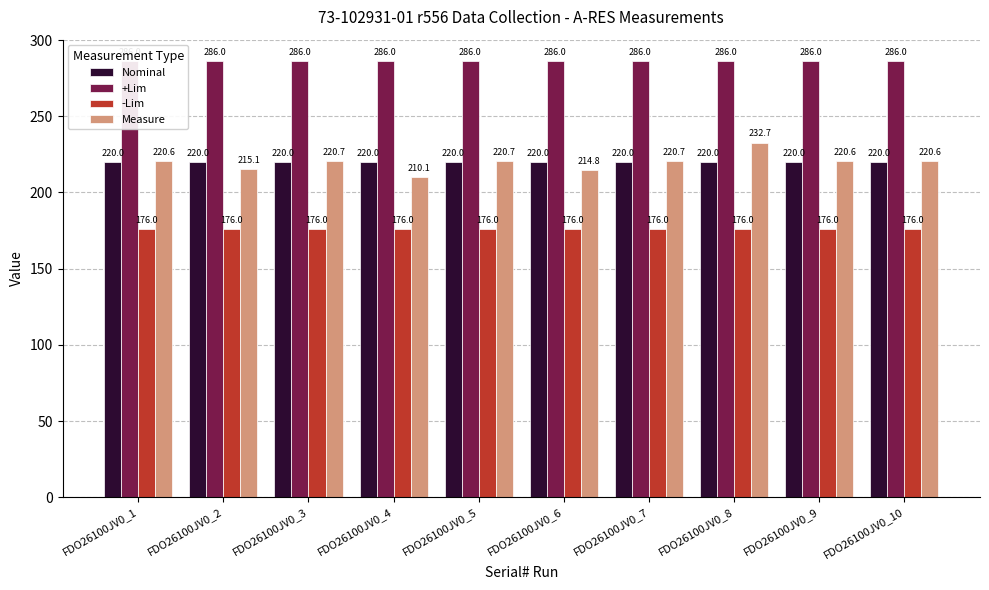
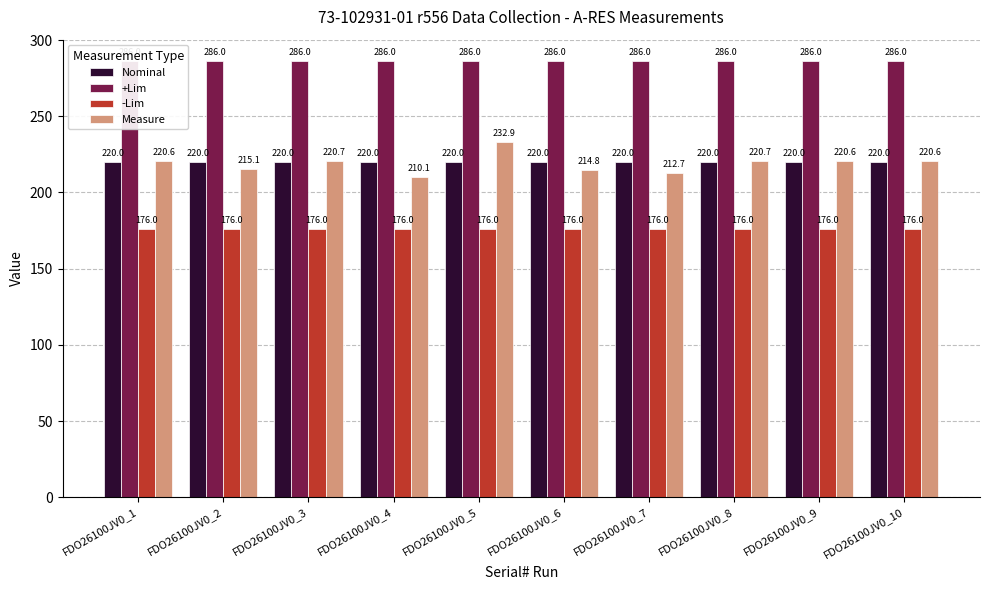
  {
    "Nominal": {
      "FDO26100JV0_1": 220.0,
      "FDO26100JV0_2": 220.0,
      "FDO26100JV0_3": 220.0,
      "FDO26100JV0_4": 220.0,
      "FDO26100JV0_5": 220.0,
      "FDO26100JV0_6": 220.0,
      "FDO26100JV0_7": 220.0,
      "FDO26100JV0_8": 220.0,
      "FDO26100JV0_9": 220.0,
      "FDO26100JV0_10": 220.0
    },
    "+Lim": {
      "FDO26100JV0_2": 286.0,
      "FDO26100JV0_3": 286.0,
      "FDO26100JV0_4": 286.0,
      "FDO26100JV0_5": 286.0,
      "FDO26100JV0_6": 286.0,
      "FDO26100JV0_7": 286.0,
      "FDO26100JV0_8": 286.0,
      "FDO26100JV0_9": 286.0,
      "FDO26100JV0_10": 286.0
    },
    "-Lim": {
      "FDO26100JV0_1": 176.0,
      "FDO26100JV0_2": 176.0,
      "FDO26100JV0_3": 176.0,
      "FDO26100JV0_4": 176.0,
      "FDO26100JV0_5": 176.0,
      "FDO26100JV0_6": 176.0,
      "FDO26100JV0_7": 176.0,
      "FDO26100JV0_8": 176.0,
      "FDO26100JV0_9": 176.0,
      "FDO26100JV0_10": 176.0
    },
    "Measure": {
      "FDO26100JV0_1": 220.6,
      "FDO26100JV0_2": 215.1,
      "FDO26100JV0_3": 220.7,
      "FDO26100JV0_4": 210.1,
-     "FDO26100JV0_5": 220.7,
+     "FDO26100JV0_5": 232.9,
      "FDO26100JV0_6": 214.8,
-     "FDO26100JV0_7": 220.7,
-     "FDO26100JV0_8": 232.7,
+     "FDO26100JV0_7": 212.7,
+     "FDO26100JV0_8": 220.7,
      "FDO26100JV0_9": 220.6,
      "FDO26100JV0_10": 220.6
    }
  }
